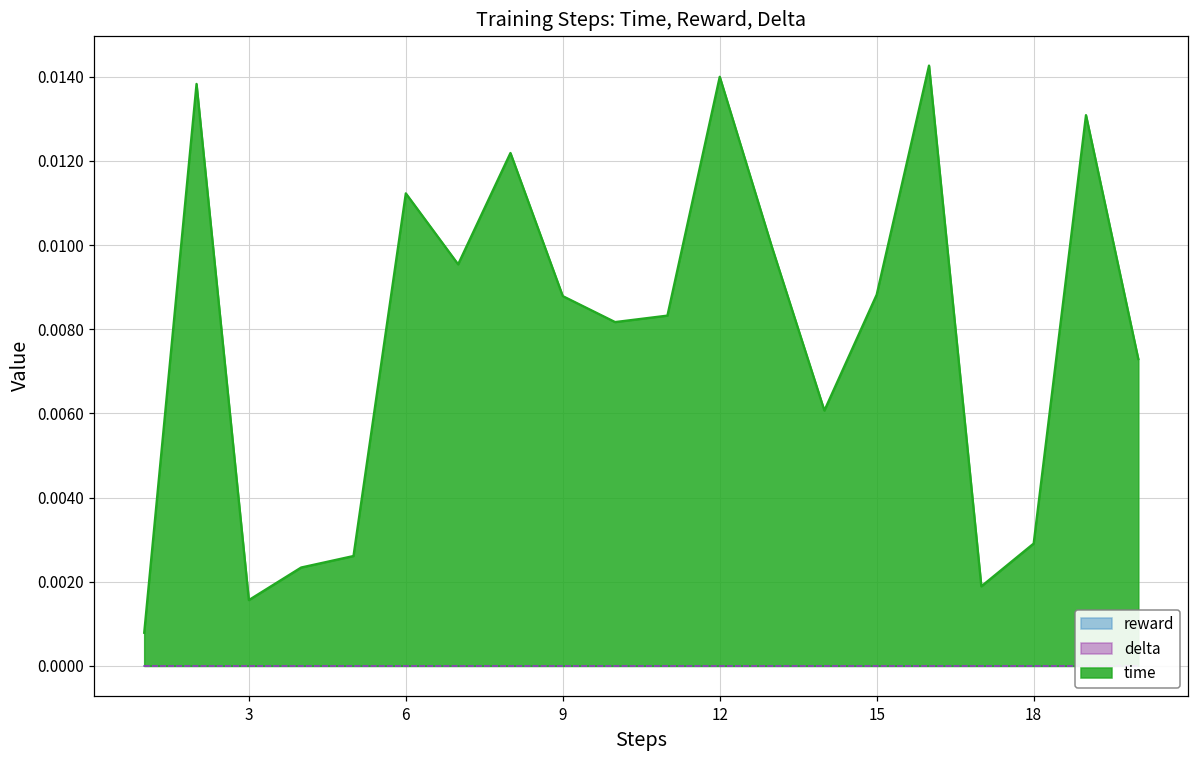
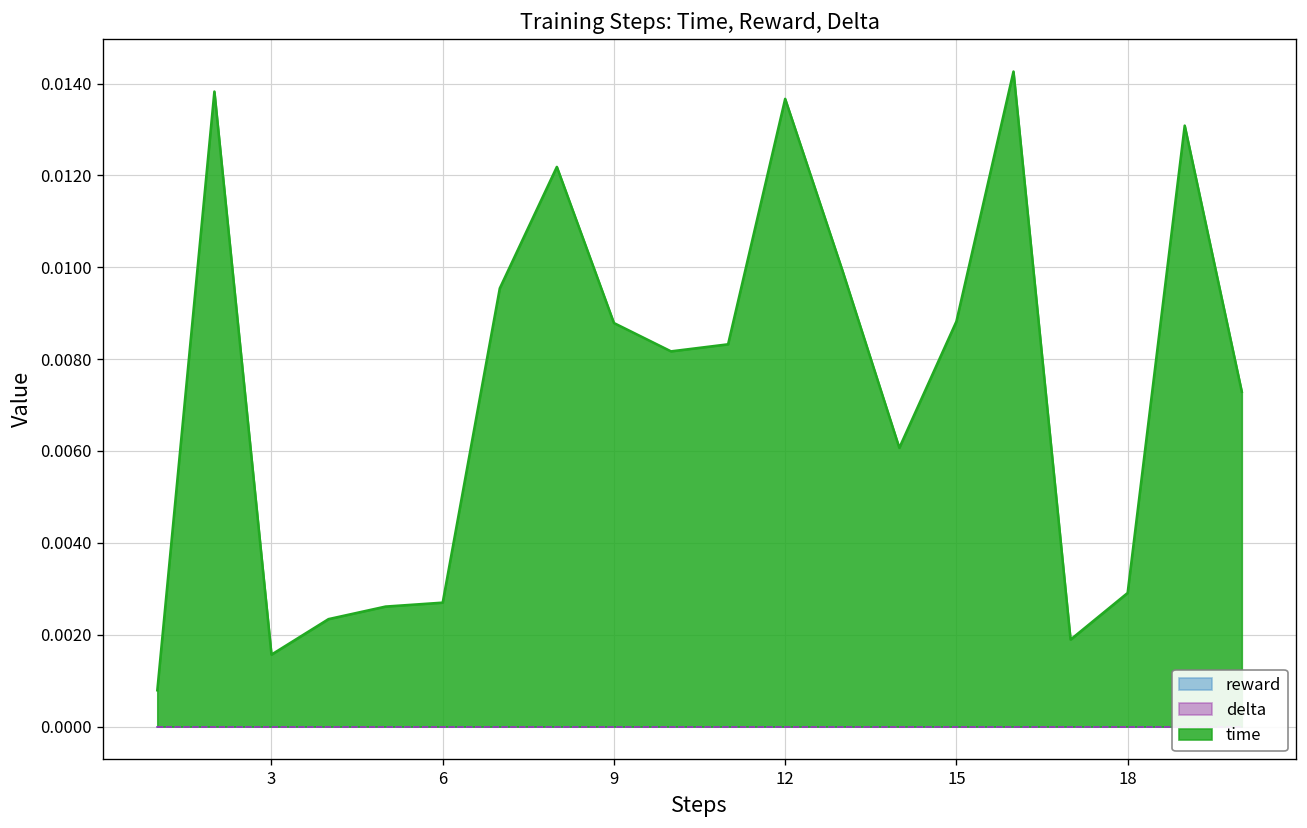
  {
    "delta": {
      "3": 0.0000,
      "6": 0.0000,
      "9": 0.0000,
      "12": 0.0000,
      "15": 0.0000,
      "18": 0.0000
    },
    "time": {
      "3": 0.0016,
-     "6": 0.0112,
+     "6": 0.0027,
      "9": 0.0088,
-     "12": 0.0140,
+     "12": 0.0137,
      "15": 0.0088,
      "18": 0.0029
    }
  }
